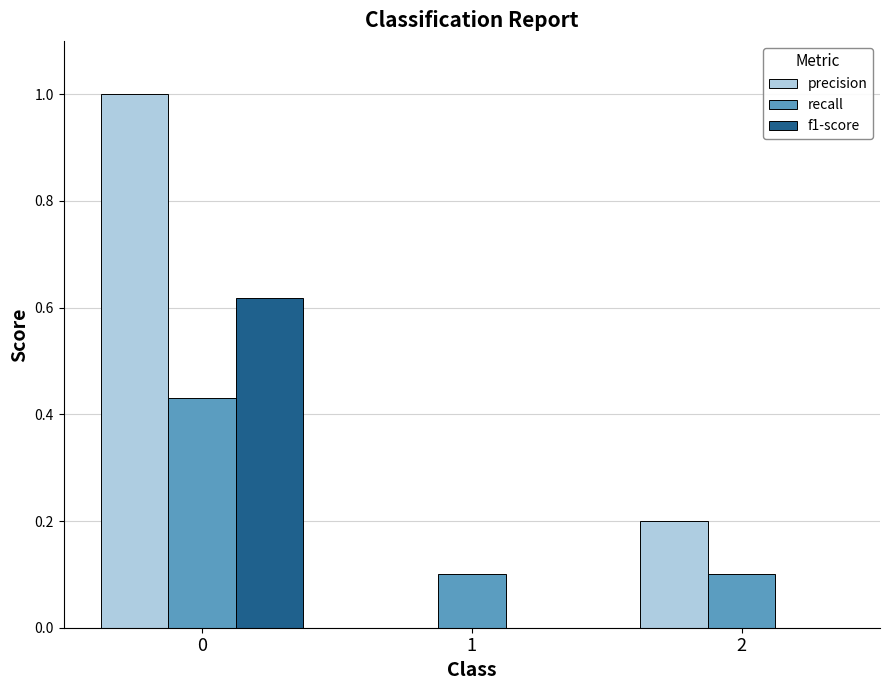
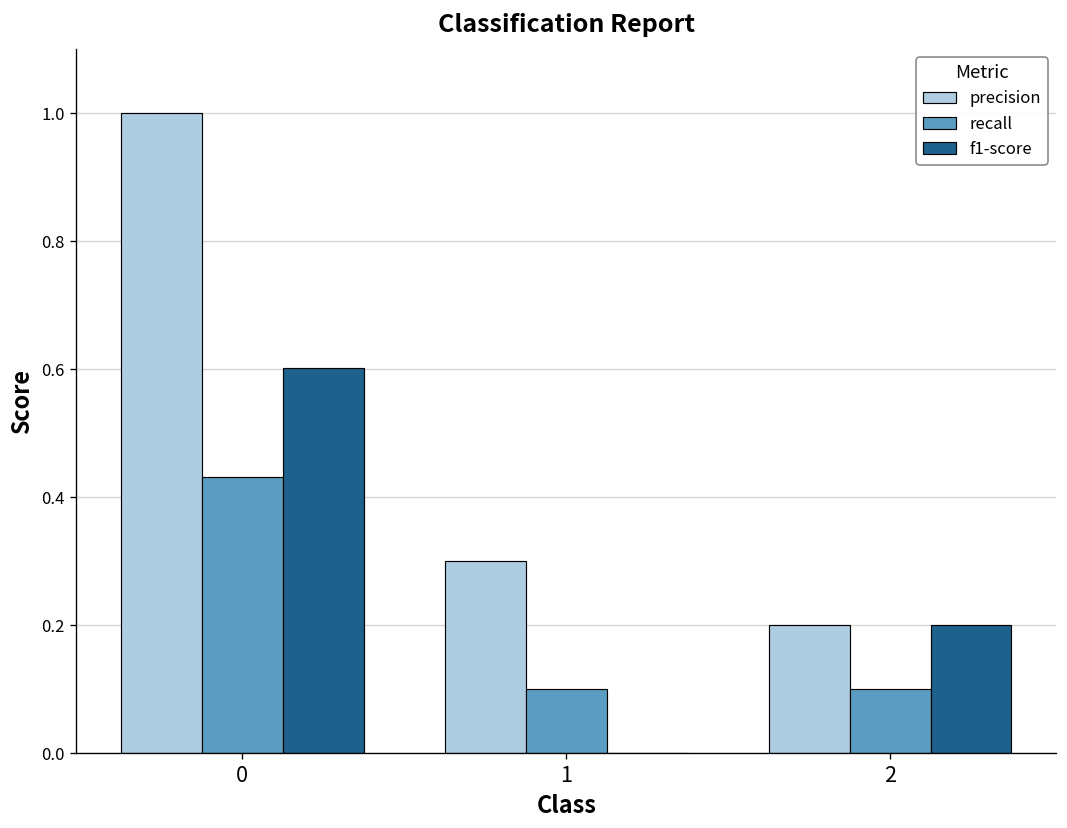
  {
    "precision": {
      "0": 1.0,
-     "1": 0.0,
+     "1": 0.3,
      "2": 0.2
    },
    "recall": {
      "0": 0.43,
      "1": 0.10,
      "2": 0.10
    },
    "f1-score": {
-     "0": 0.62,
+     "0": 0.60,
      "1": 0.00,
-     "2": 0.0
+     "2": 0.2
    }
  }
